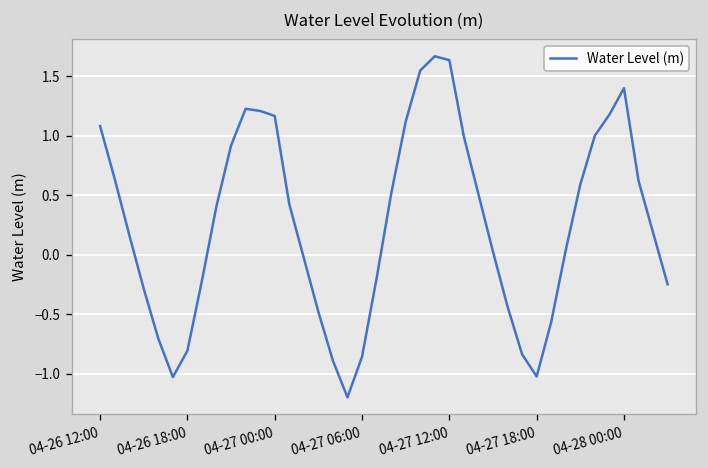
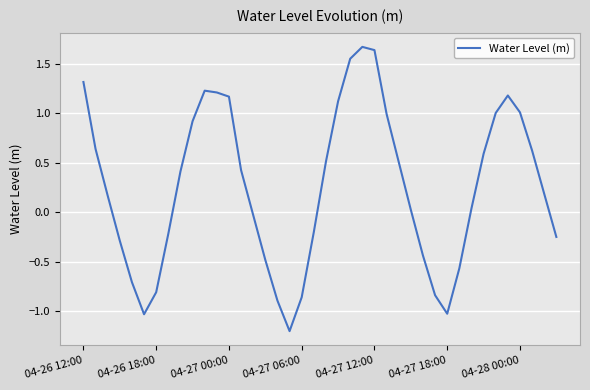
  {
-   "04-26 12:00": 1.1,
+   "04-26 12:00": 1.3,
    "04-26 18:00": -0.8,
    "04-27 00:00": 1.2,
    "04-27 06:00": -0.9,
    "04-27 12:00": 1.6,
    "04-27 18:00": -1.0,
-   "04-28 00:00": 1.4
+   "04-28 00:00": 1.0
  }
